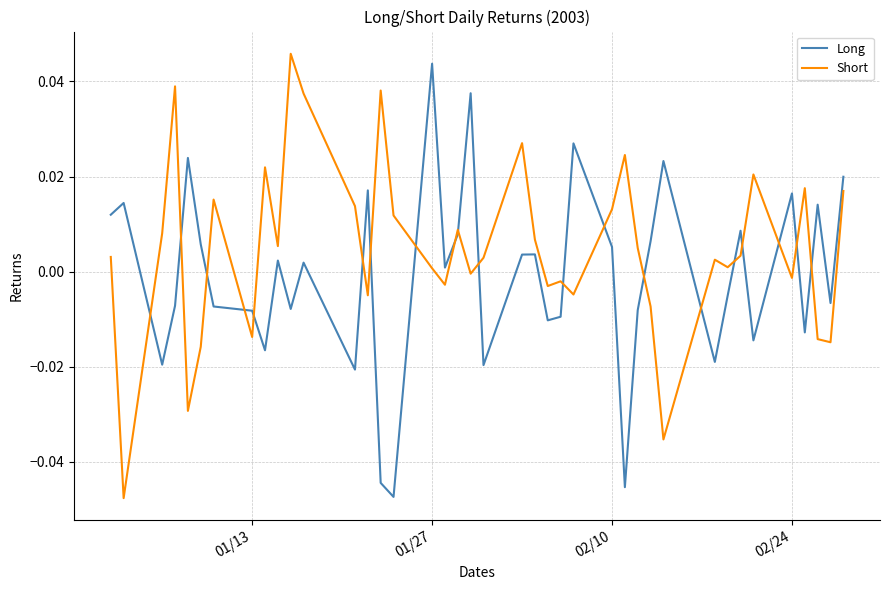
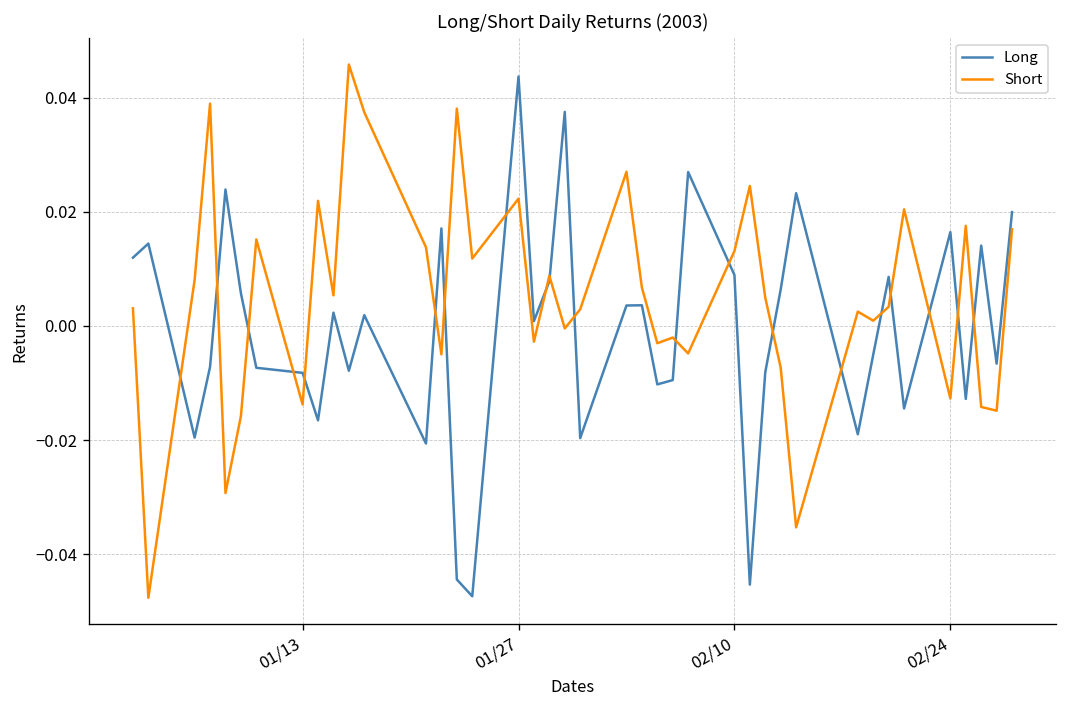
  {
    "Long": {
      "01/13": -0.008,
      "01/27": 0.044,
-     "02/10": 0.005,
+     "02/10": 0.009,
      "02/24": 0.016
    },
    "Short": {
      "01/13": -0.014,
-     "01/27": 0.001,
+     "01/27": 0.022,
      "02/10": 0.013,
-     "02/24": -0.001
+     "02/24": -0.013
    }
  }
